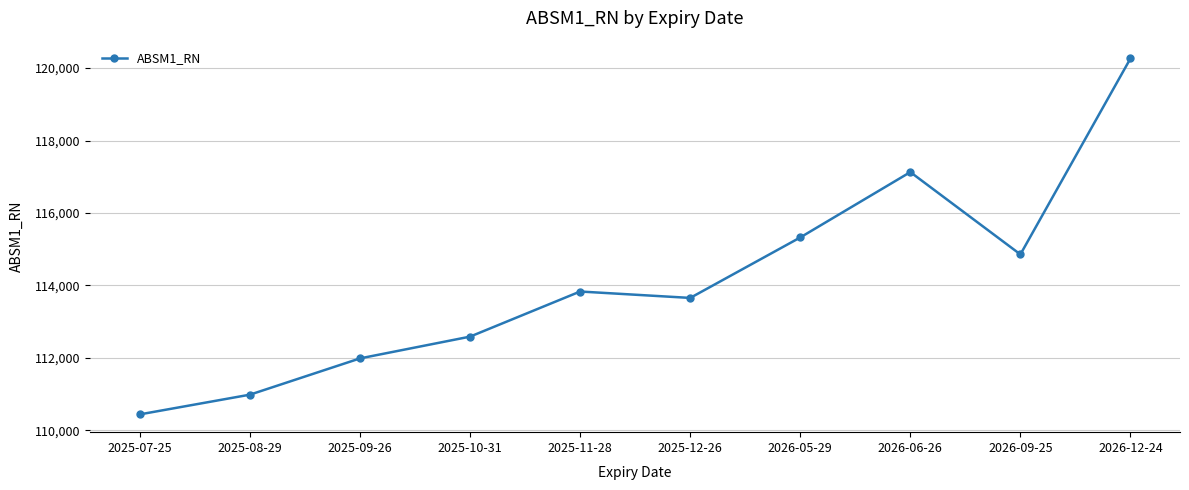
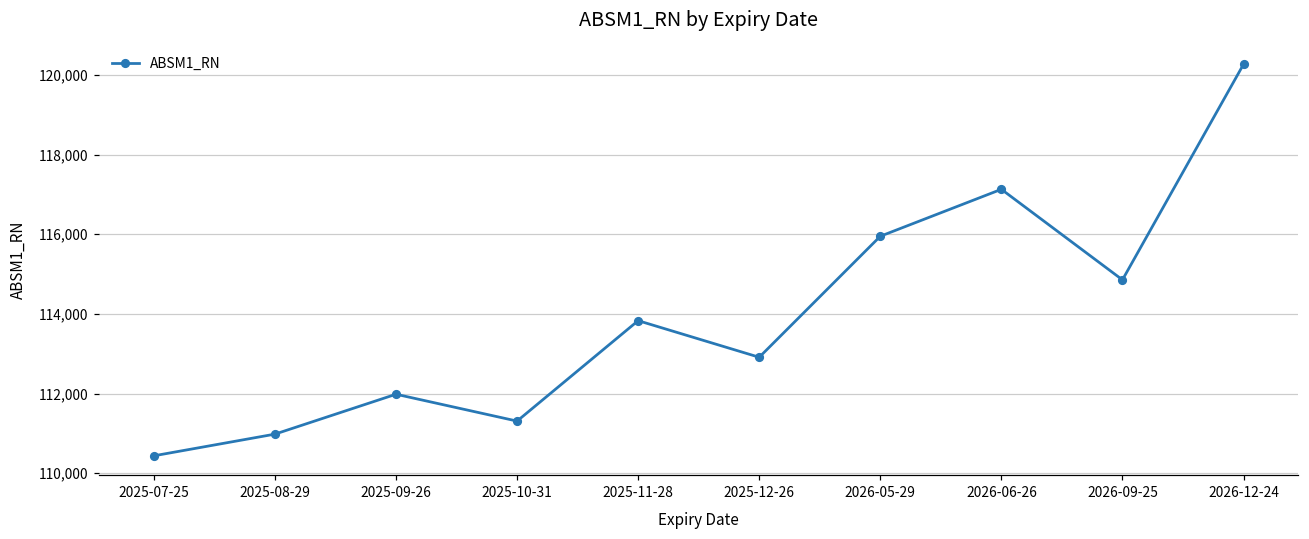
  {
    "2025-07-25": "110,400",
    "2025-08-29": "111,000",
    "2025-09-26": "112,000",
-   "2025-10-31": "112,600",
+   "2025-10-31": "111,300",
    "2025-11-28": "113,800",
-   "2025-12-26": "113,700",
-   "2026-05-29": "115,300",
+   "2025-12-26": "112,900",
+   "2026-05-29": "115,900",
    "2026-06-26": "117,100",
    "2026-09-25": "114,900",
    "2026-12-24": "120,300"
  }
